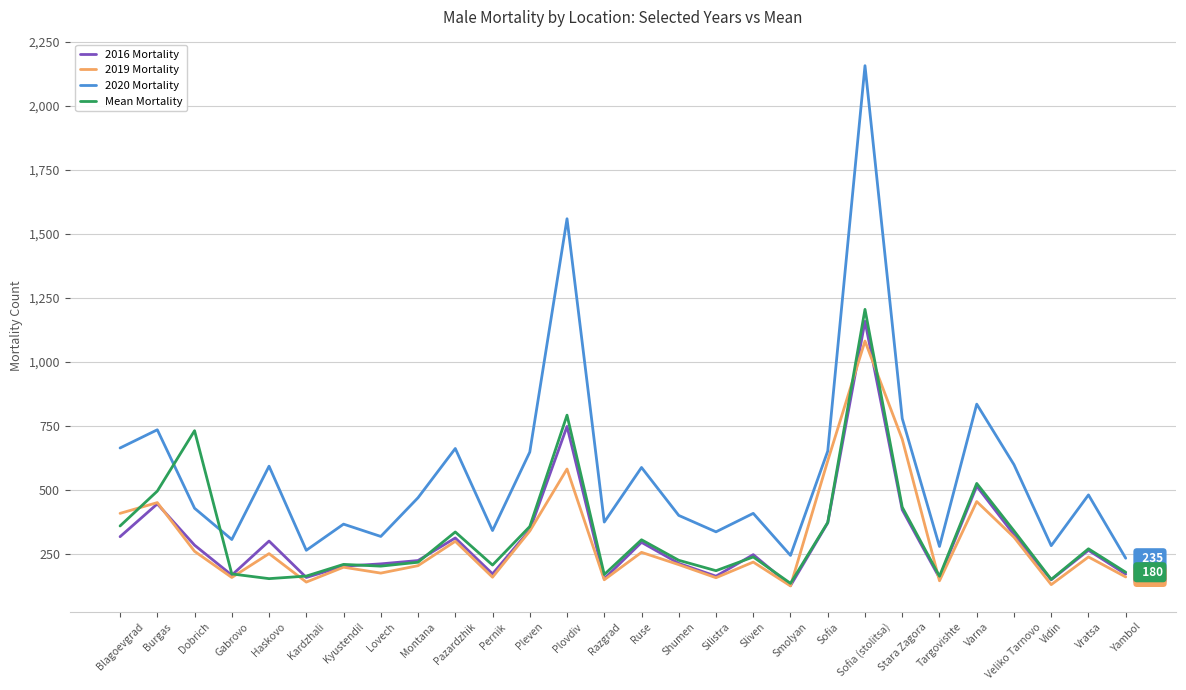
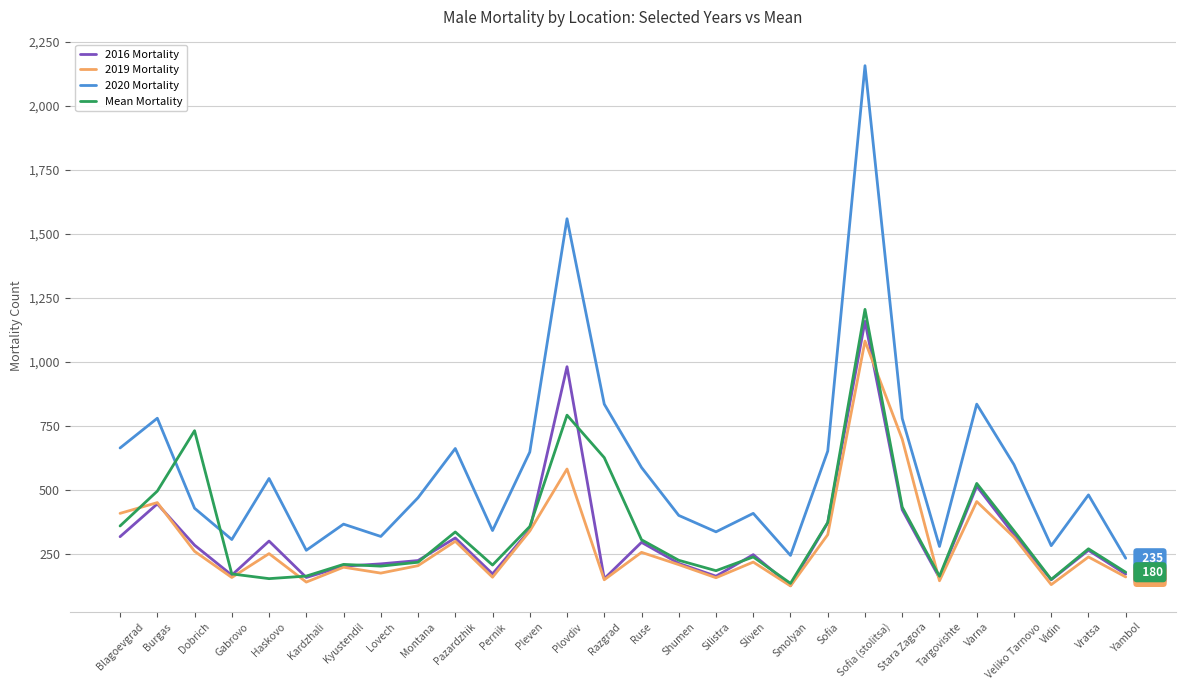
  {
    "2016 Mortality": {
      "Blagoevgrad": "320",
      "Dobrich": "290",
      "Haskovo": "300",
      "Pazardzhik": "310",
      "Pernik": "170",
-     "Plovdiv": "750",
+     "Plovdiv": "980",
      "Sofia (stolitsa)": "1,160",
      "Stara Zagora": "420",
      "Varna": "520",
      "Veliko Tarnovo": "330"
    },
    "2019 Mortality": {
      "Blagoevgrad": "410",
      "Dobrich": "260",
      "Haskovo": "250",
      "Kardzhali": "140",
      "Lovech": "180",
      "Montana": "210",
      "Pazardzhik": "300",
      "Pernik": "160",
      "Plovdiv": "580",
      "Ruse": "260",
      "Sliven": "220",
-     "Sofia": "620",
+     "Sofia": "330",
      "Sofia (stolitsa)": "1,080",
      "Stara Zagora": "700",
      "Targovishte": "150",
      "Varna": "460",
      "Veliko Tarnovo": "320",
      "Vidin": "130",
      "Vratsa": "240"
    },
    "2020 Mortality": {
      "Blagoevgrad": "670",
-     "Burgas": "740",
+     "Burgas": "780",
      "Dobrich": "430",
      "Gabrovo": "310",
-     "Haskovo": "590",
+     "Haskovo": "550",
      "Kardzhali": "270",
      "Kyustendil": "370",
      "Lovech": "320",
      "Montana": "470",
      "Pazardzhik": "660",
      "Pernik": "340",
      "Pleven": "650",
      "Plovdiv": "1,560",
-     "Razgrad": "380",
+     "Razgrad": "840",
      "Ruse": "590",
      "Shumen": "400",
      "Silistra": "340",
      "Sliven": "410",
      "Smolyan": "250",
      "Sofia": "650",
      "Sofia (stolitsa)": "2,160",
      "Stara Zagora": "780",
      "Targovishte": "280",
      "Varna": "840",
      "Veliko Tarnovo": "600",
      "Vidin": "280",
      "Vratsa": "480"
    },
    "Mean Mortality": {
      "Blagoevgrad": "360",
      "Burgas": "500",
      "Dobrich": "730",
      "Haskovo": "160",
      "Pazardzhik": "340",
      "Pernik": "210",
      "Pleven": "360",
      "Plovdiv": "790",
-     "Razgrad": "170",
+     "Razgrad": "630",
      "Shumen": "230",
      "Silistra": "190",
      "Sofia (stolitsa)": "1,210",
      "Stara Zagora": "430",
      "Varna": "530",
      "Veliko Tarnovo": "340"
    }
  }
